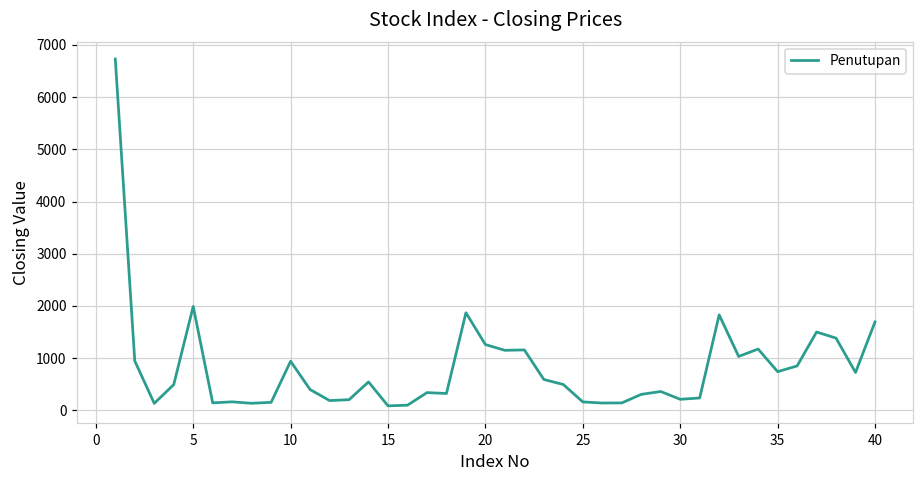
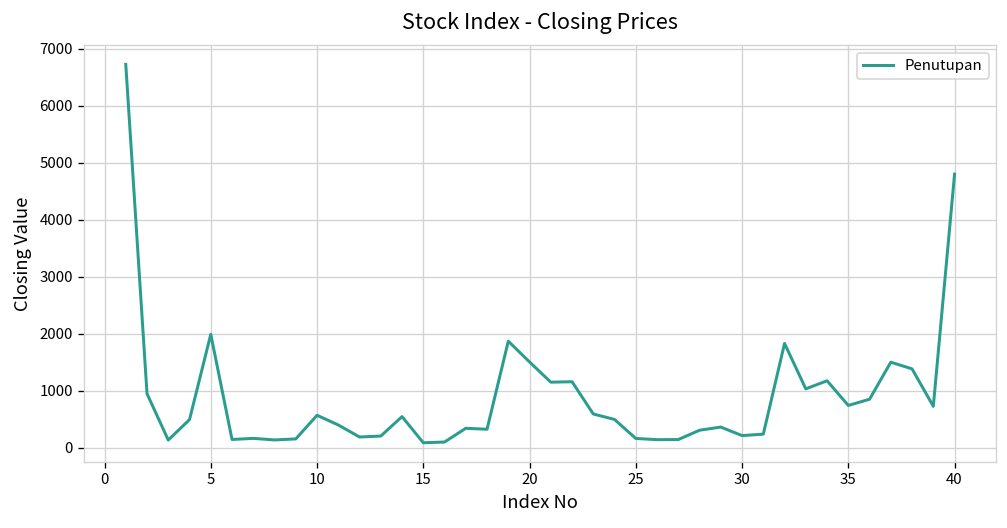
  {
    "5": 2000,
-   "10": 900,
+   "10": 600,
    "15": 100,
-   "20": 1300,
+   "20": 1500,
    "25": 200,
    "30": 200,
    "35": 700,
-   "40": 1700
+   "40": 4800
  }
